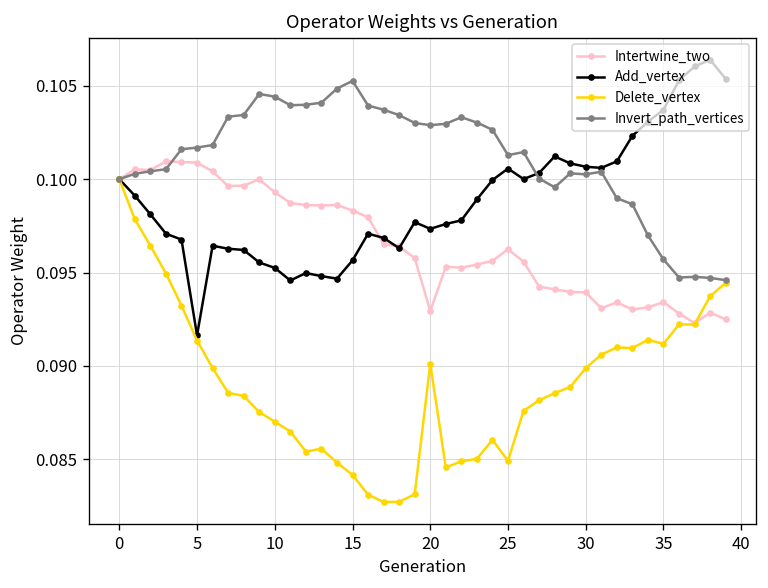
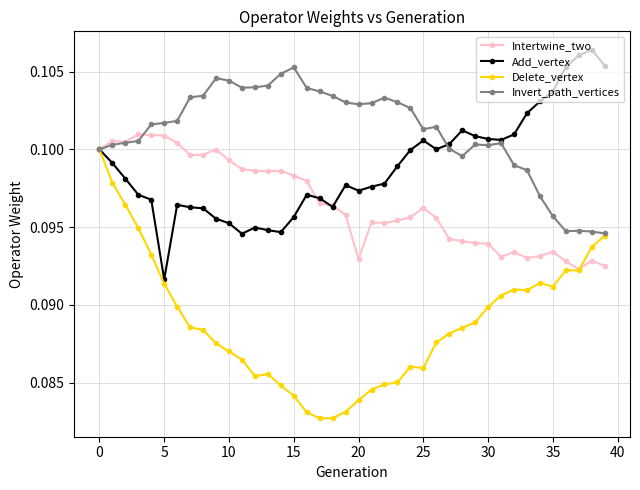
  {
    "Intertwine_two": {
      "5": 0.1009,
      "10": 0.0993,
      "15": 0.0983,
      "20": 0.0929,
      "25": 0.0962,
      "30": 0.0939,
      "35": 0.0934
    },
    "Add_vertex": {
      "5": 0.0916,
      "10": 0.0952,
      "15": 0.0957,
      "20": 0.0973,
      "25": 0.1006,
      "30": 0.1007
    },
    "Delete_vertex": {
      "5": 0.0914,
      "10": 0.0870,
      "15": 0.0842,
-     "20": 0.0901,
-     "25": 0.0849,
+     "20": 0.0839,
+     "25": 0.0859,
      "30": 0.0899,
      "35": 0.0912
    },
    "Invert_path_vertices": {
      "5": 0.1017,
      "10": 0.1044,
      "15": 0.1053,
      "20": 0.1029,
      "25": 0.1013,
      "30": 0.1003,
      "35": 0.0957
    }
  }
